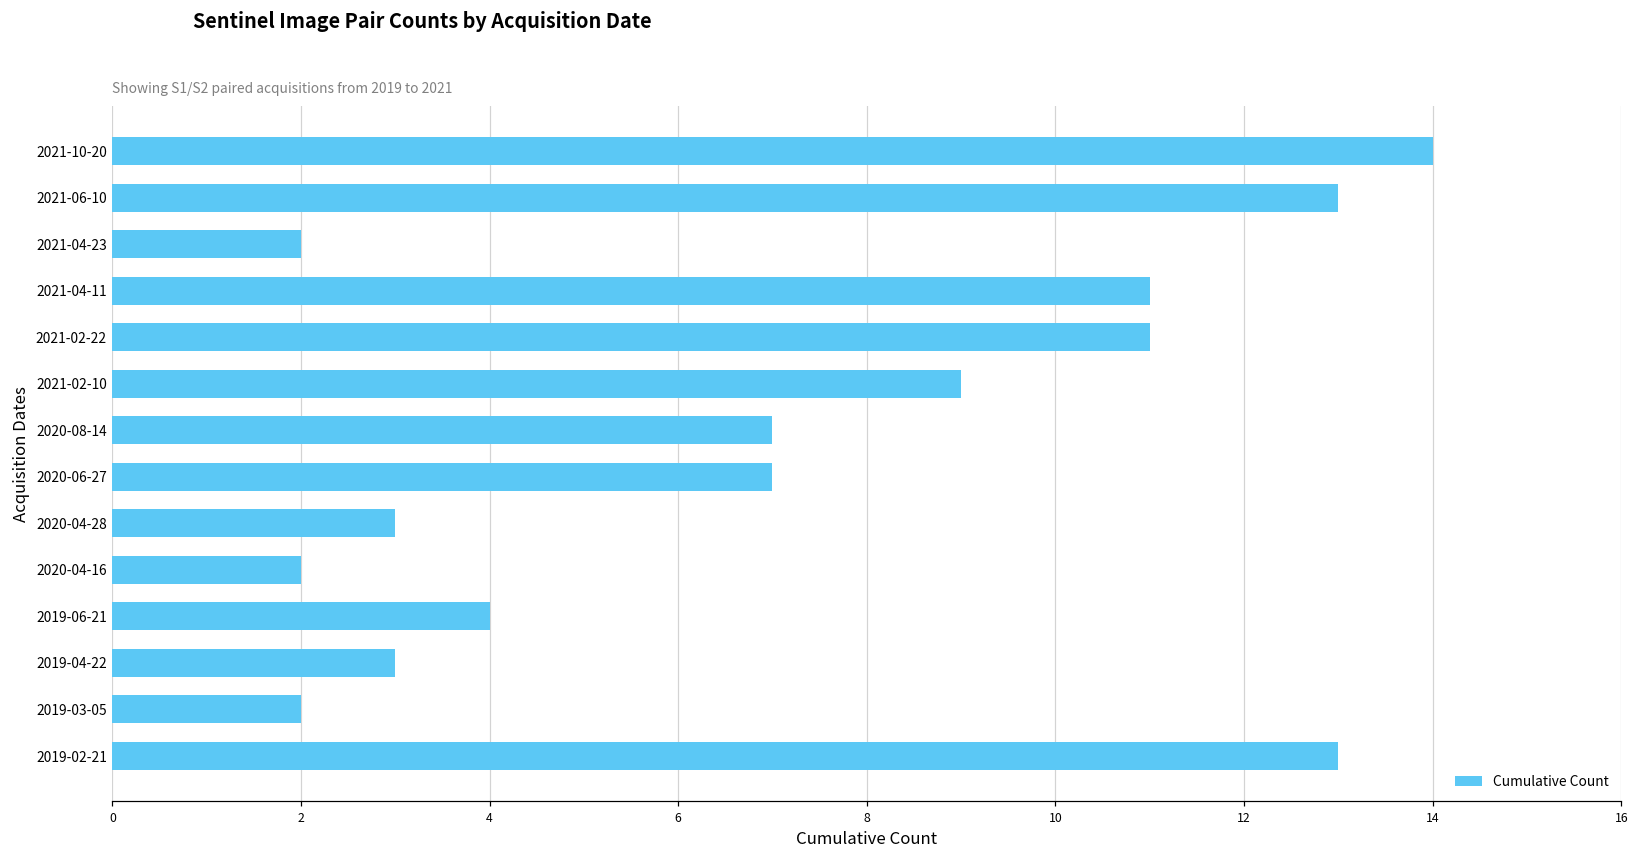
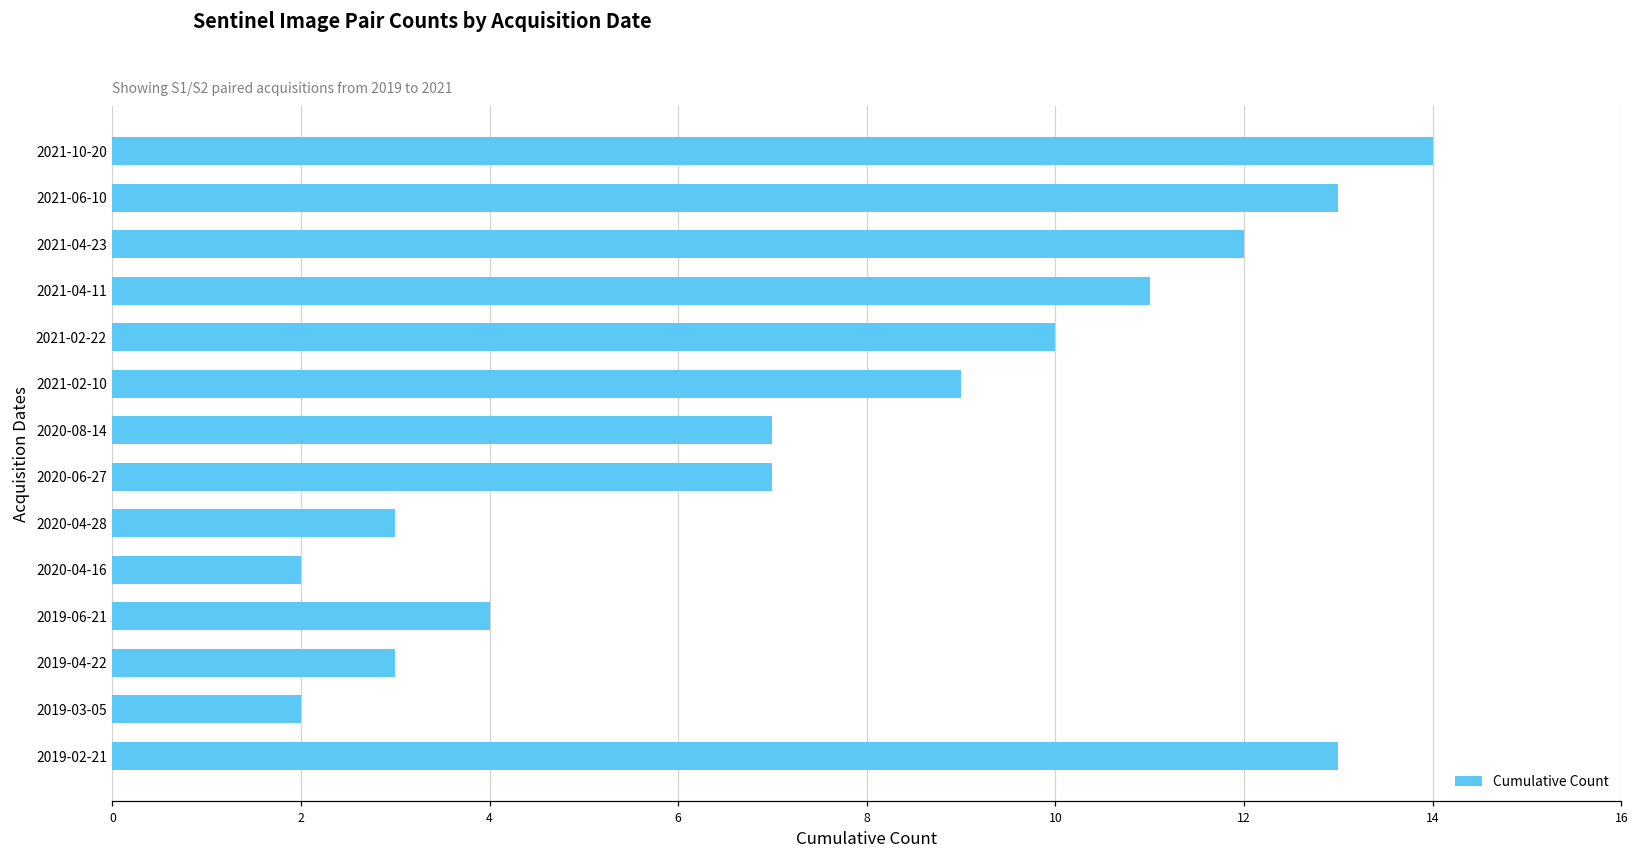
  {
    "2021-10-20": 14,
    "2021-06-10": 13,
-   "2021-04-23": 2,
+   "2021-04-23": 12,
    "2021-04-11": 11,
-   "2021-02-22": 11,
+   "2021-02-22": 10,
    "2021-02-10": 9,
    "2020-08-14": 7,
    "2020-06-27": 7,
    "2020-04-28": 3,
    "2020-04-16": 2,
    "2019-06-21": 4,
    "2019-04-22": 3,
    "2019-03-05": 2,
    "2019-02-21": 13
  }
